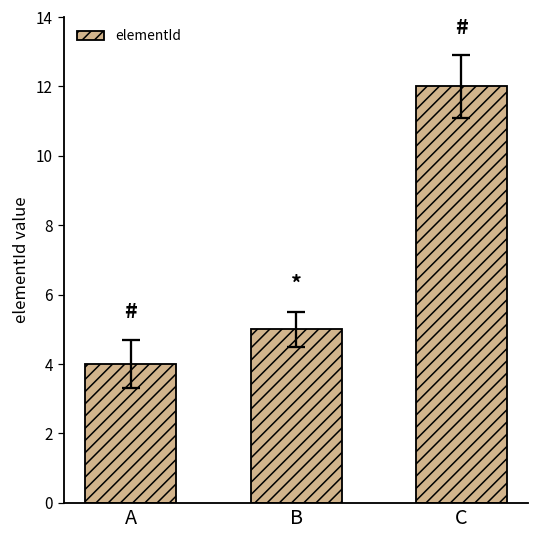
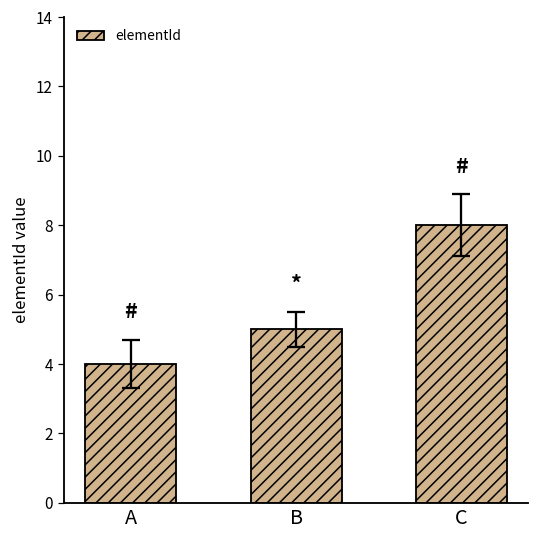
  {
    "elementId": {
      "A": 4,
      "B": 5,
-     "C": 12
+     "C": 8
    }
  }
